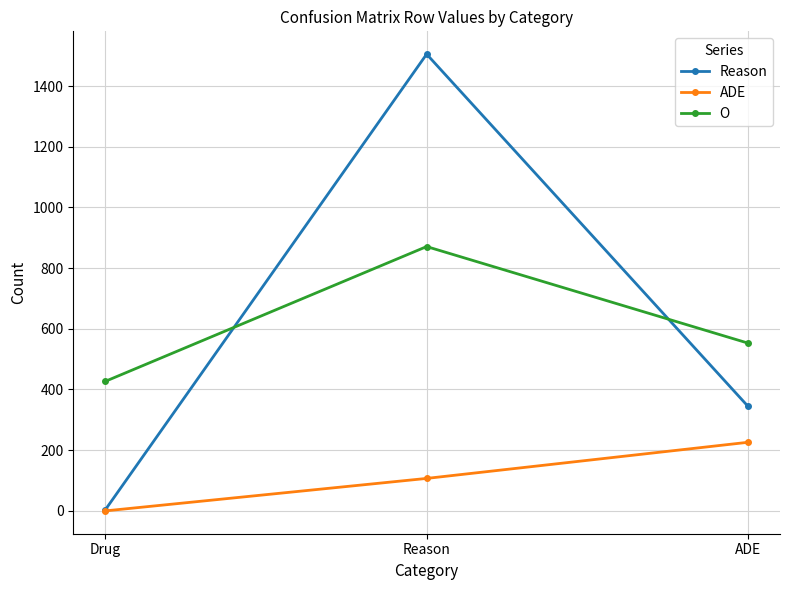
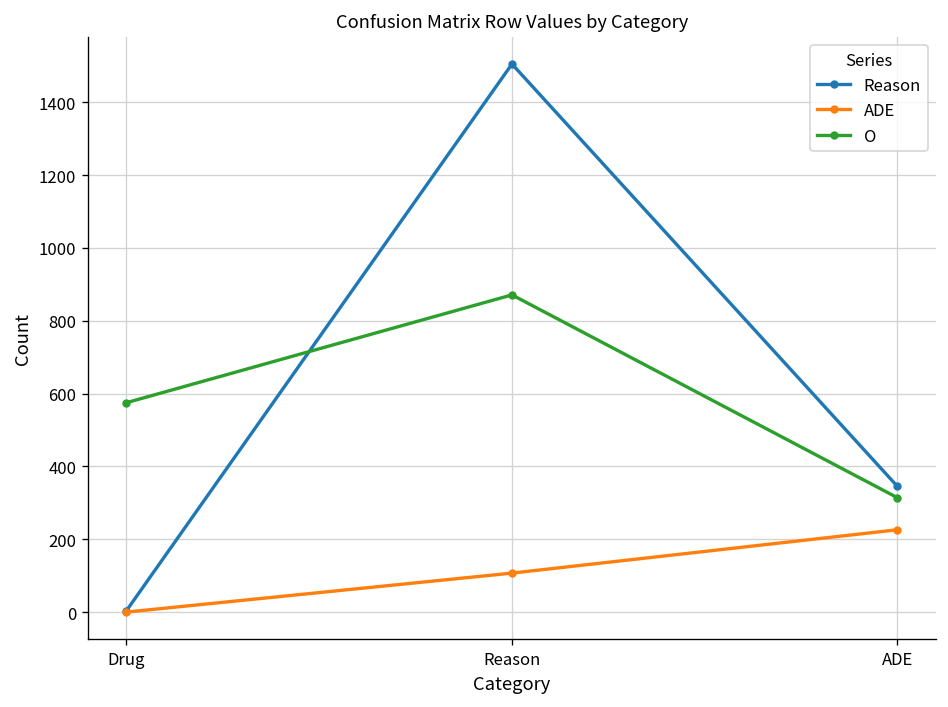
  {
    "Reason": {
      "Reason": 1510,
      "ADE": 350
    },
    "ADE": {
      "Reason": 110,
      "ADE": 230
    },
    "O": {
-     "Drug": 430,
+     "Drug": 580,
      "Reason": 870,
-     "ADE": 550
+     "ADE": 310
    }
  }
